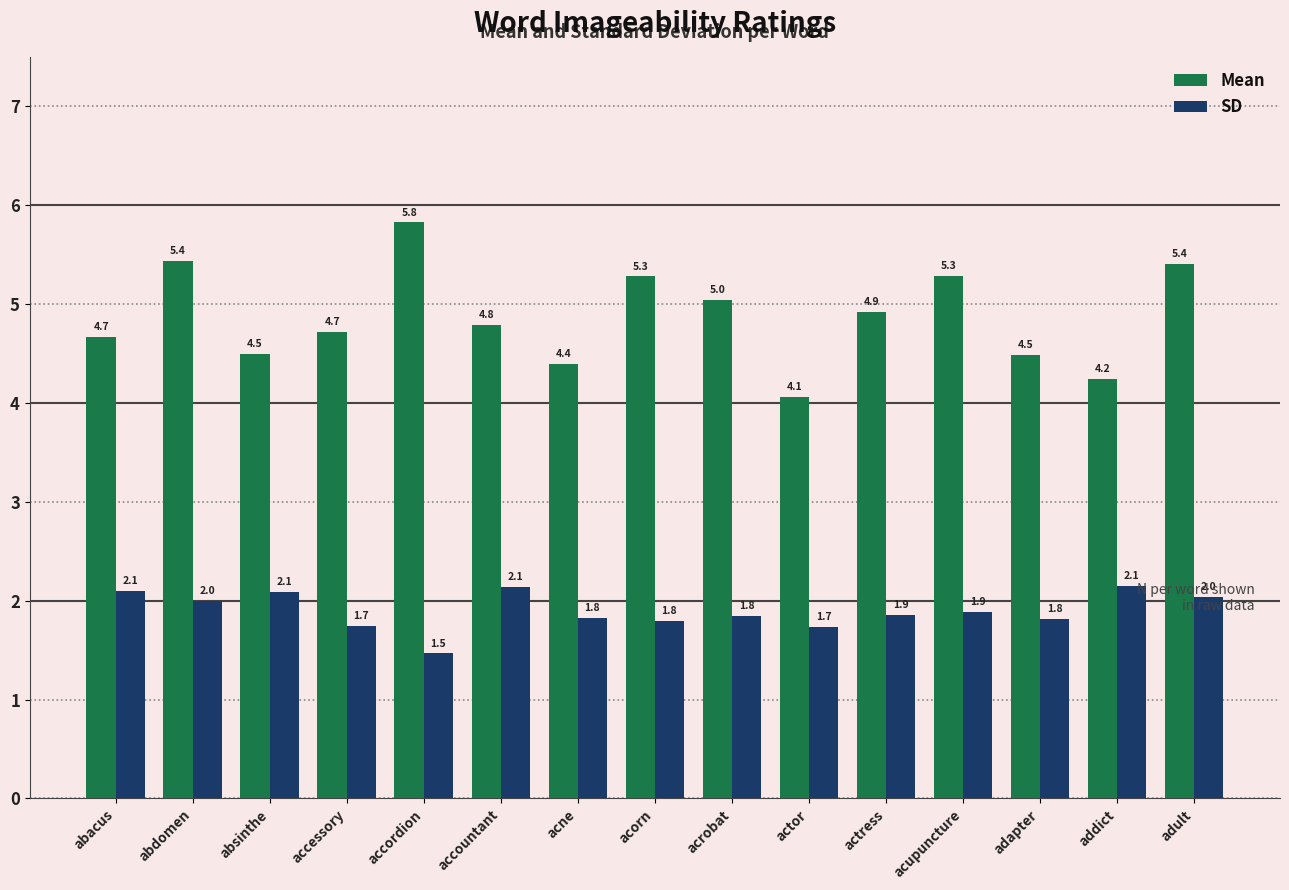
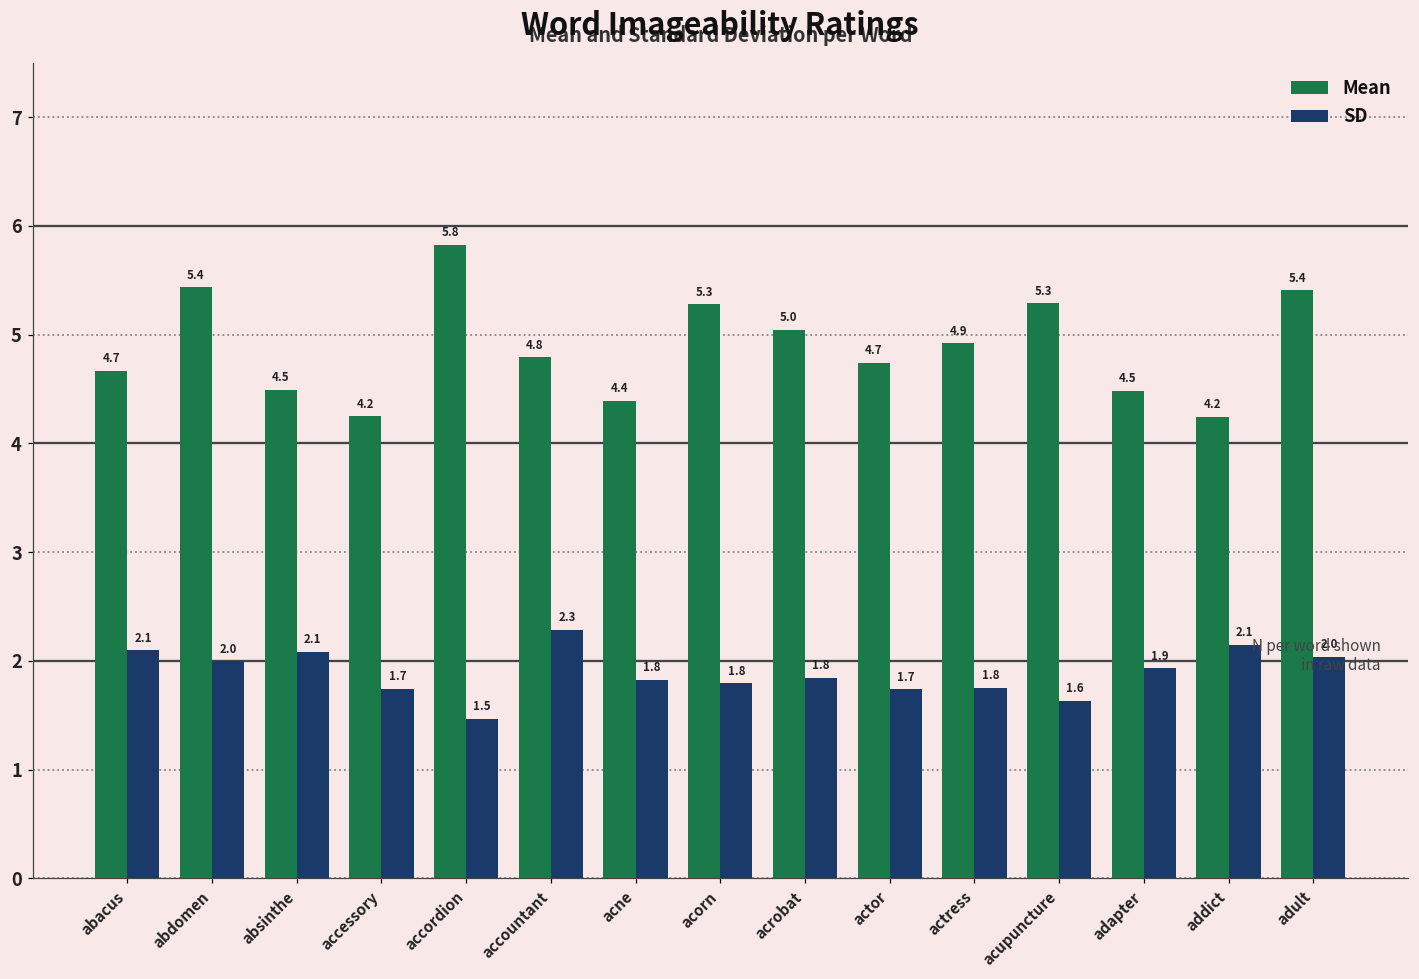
  {
    "Mean": {
      "abacus": 4.7,
      "abdomen": 5.4,
      "absinthe": 4.5,
-     "accessory": 4.7,
+     "accessory": 4.2,
      "accordion": 5.8,
      "accountant": 4.8,
      "acne": 4.4,
      "acorn": 5.3,
      "acrobat": 5.0,
-     "actor": 4.1,
+     "actor": 4.7,
      "actress": 4.9,
      "acupuncture": 5.3,
      "adapter": 4.5,
      "addict": 4.2,
      "adult": 5.4
    },
    "SD": {
      "abacus": 2.1,
      "abdomen": 2.0,
      "absinthe": 2.1,
      "accessory": 1.7,
      "accordion": 1.5,
-     "accountant": 2.1,
+     "accountant": 2.3,
      "acne": 1.8,
      "acorn": 1.8,
      "acrobat": 1.8,
      "actor": 1.7,
-     "actress": 1.9,
-     "acupuncture": 1.9,
-     "adapter": 1.8,
+     "actress": 1.8,
+     "acupuncture": 1.6,
+     "adapter": 1.9,
      "addict": 2.1
    }
  }
